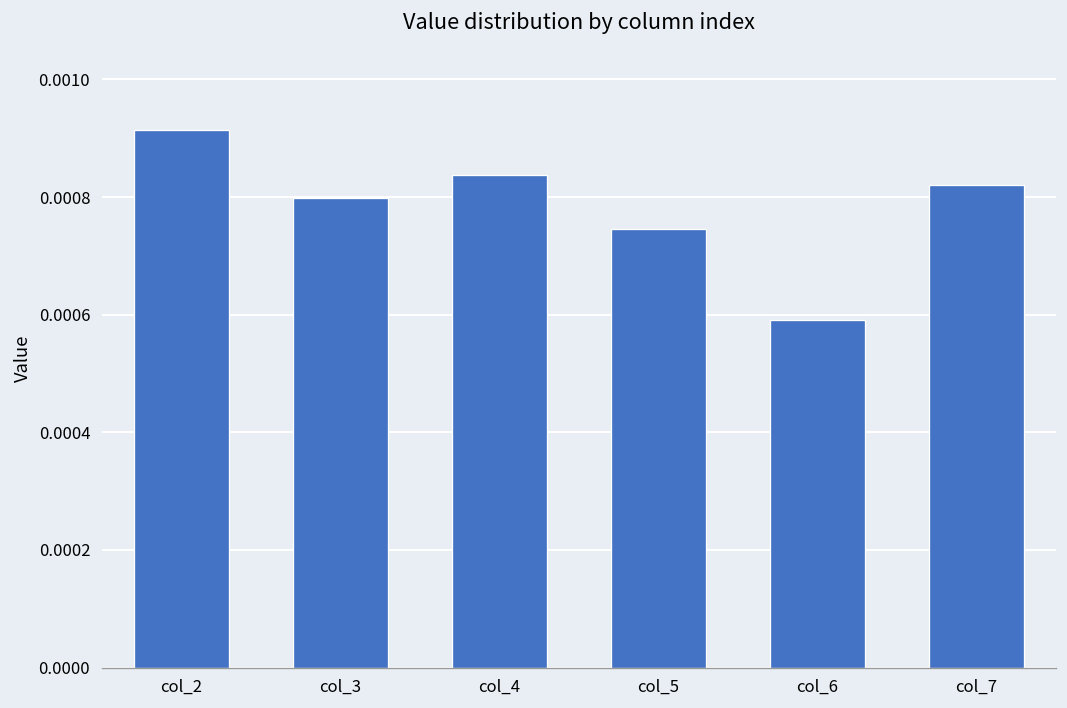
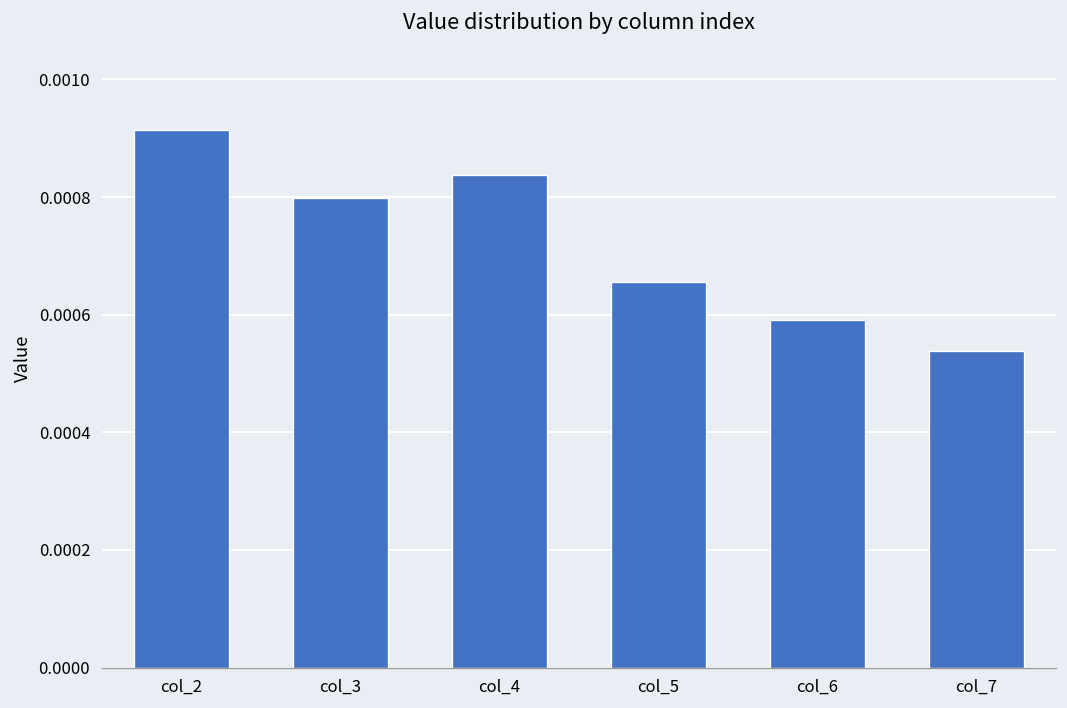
  {
    "col_2": 0.00091,
    "col_3": 0.00080,
    "col_4": 0.00084,
-   "col_5": 0.00075,
+   "col_5": 0.00066,
    "col_6": 0.00059,
-   "col_7": 0.00082
+   "col_7": 0.00054
  }
